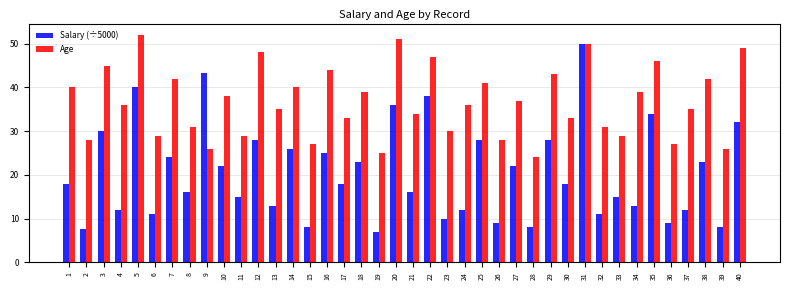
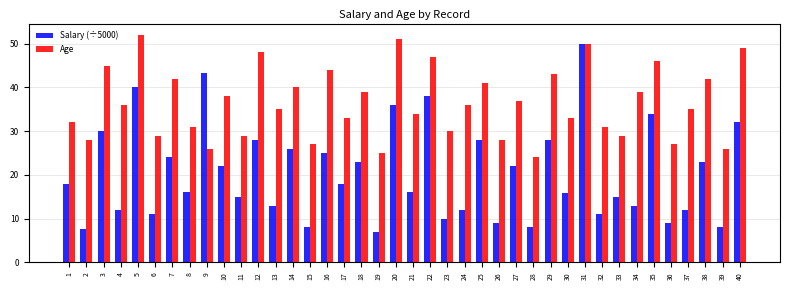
  {
    "Salary (÷5000)": {
      "1": 18,
      "2": 8,
      "3": 30,
      "4": 12,
      "5": 40,
      "6": 11,
      "7": 24,
      "8": 16,
      "9": 43,
      "10": 22,
      "11": 15,
      "12": 28,
      "13": 13,
      "14": 26,
      "15": 8,
      "16": 25,
      "17": 18,
      "18": 23,
      "19": 7,
      "20": 36,
      "21": 16,
      "22": 38,
      "23": 10,
      "24": 12,
      "25": 28,
      "26": 9,
      "27": 22,
      "28": 8,
      "29": 28,
-     "30": 18,
+     "30": 16,
      "31": 50,
      "32": 11,
      "33": 15,
      "34": 13,
      "35": 34,
      "36": 9,
      "37": 12,
      "38": 23,
      "39": 8,
      "40": 32
    },
    "Age": {
-     "1": 40,
+     "1": 32,
      "2": 28,
      "3": 45,
      "4": 36,
      "5": 52,
      "6": 29,
      "7": 42,
      "8": 31,
      "9": 26,
      "10": 38,
      "11": 29,
      "12": 48,
      "13": 35,
      "14": 40,
      "15": 27,
      "16": 44,
      "17": 33,
      "18": 39,
      "19": 25,
      "20": 51,
      "21": 34,
      "22": 47,
      "23": 30,
      "24": 36,
      "25": 41,
      "26": 28,
      "27": 37,
      "28": 24,
      "29": 43,
      "30": 33,
      "31": 50,
      "32": 31,
      "33": 29,
      "34": 39,
      "35": 46,
      "36": 27,
      "37": 35,
      "38": 42,
      "39": 26,
      "40": 49
    }
  }
